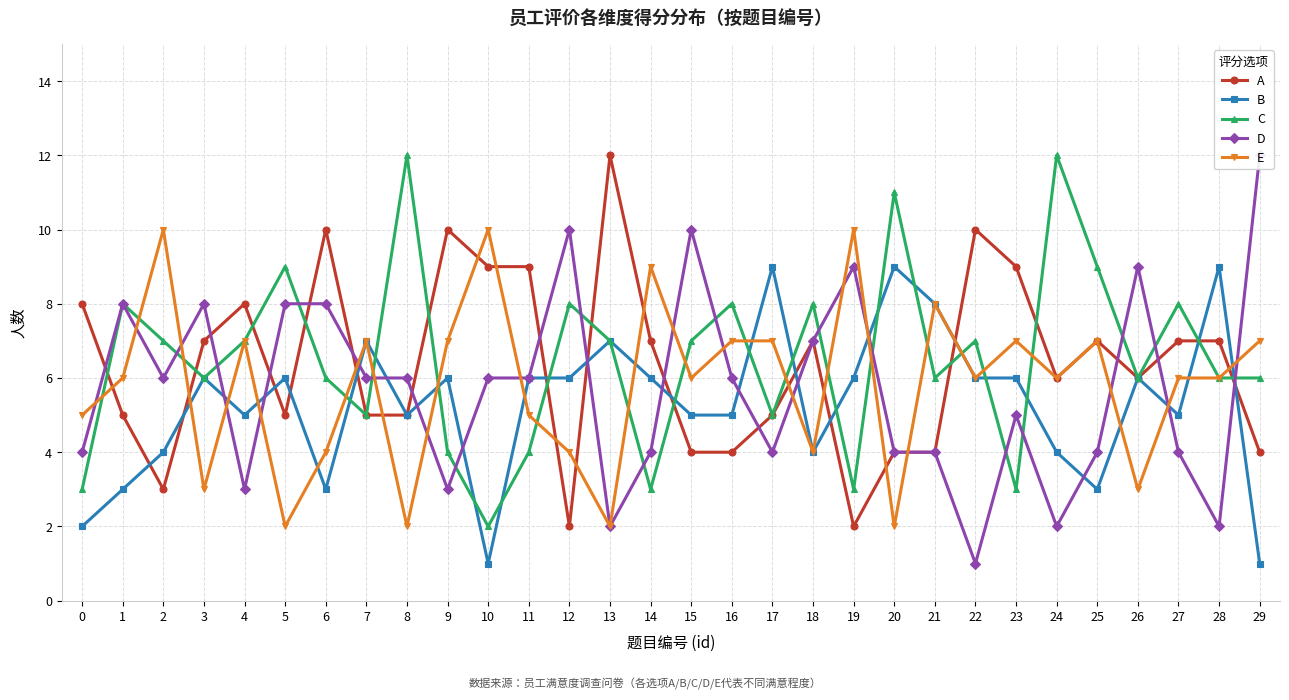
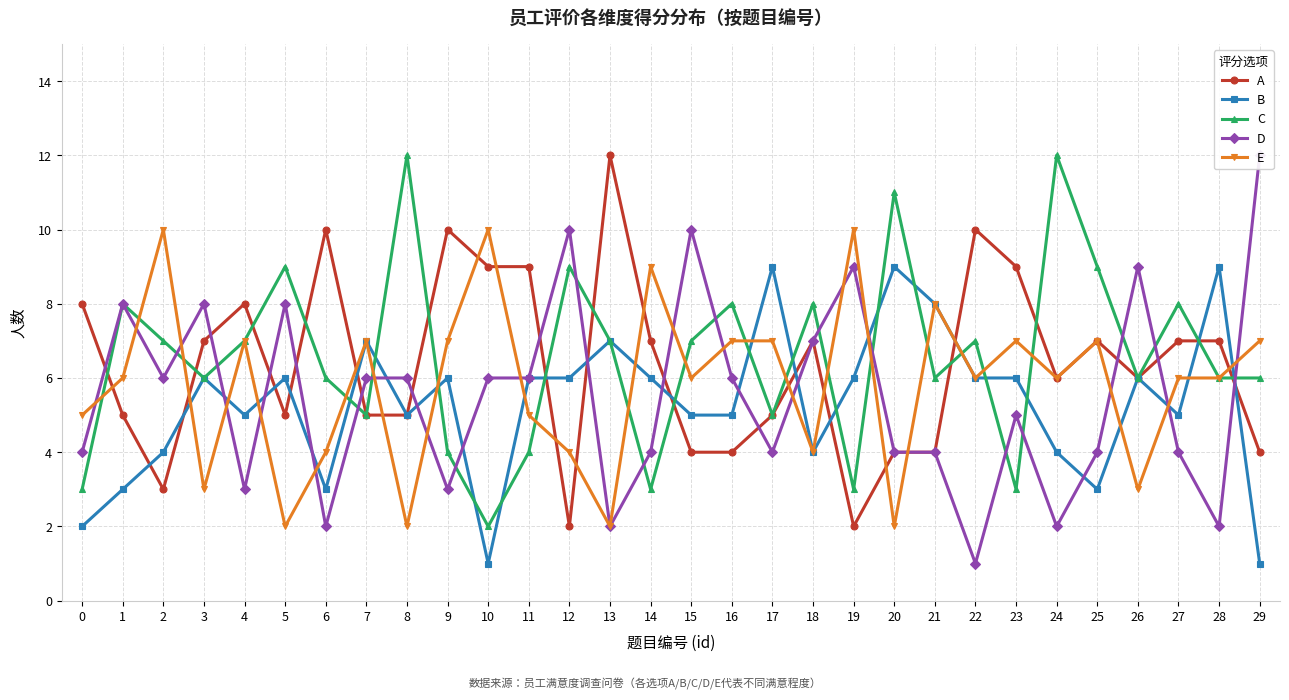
  {
    "A": {
      "0": 8,
      "1": 5,
      "2": 3,
      "3": 7,
      "4": 8,
      "5": 5,
      "6": 10,
      "9": 10,
      "10": 9,
      "11": 9,
      "12": 2,
      "13": 12,
      "14": 7,
      "15": 4,
      "16": 4,
      "19": 2,
      "22": 10,
      "23": 9,
      "27": 7,
      "28": 7,
      "29": 4
    },
    "B": {
      "0": 2,
      "1": 3,
      "2": 4,
      "4": 5,
      "5": 6,
      "6": 3,
      "9": 6,
      "10": 1,
      "12": 6,
      "14": 6,
      "15": 5,
      "16": 5,
      "17": 9,
      "19": 6,
      "20": 9,
      "23": 6,
      "24": 4,
      "25": 3,
      "27": 5,
      "28": 9,
      "29": 1
    },
    "C": {
      "0": 3,
      "2": 7,
      "5": 9,
      "6": 6,
      "8": 12,
      "9": 4,
      "10": 2,
      "11": 4,
-     "12": 8,
+     "12": 9,
      "14": 3,
      "15": 7,
      "16": 8,
      "18": 8,
      "19": 3,
      "20": 11,
      "21": 6,
      "22": 7,
      "23": 3,
      "24": 12,
      "25": 9,
      "27": 8,
      "29": 6
    },
    "D": {
      "0": 4,
      "2": 6,
      "3": 8,
      "4": 3,
      "5": 8,
-     "6": 8,
+     "6": 2,
      "7": 6,
      "8": 6,
      "9": 3,
      "10": 6,
      "12": 10,
      "14": 4,
      "15": 10,
      "16": 6,
      "17": 4,
      "19": 9,
      "22": 1,
      "23": 5,
      "24": 2,
      "25": 4,
      "26": 9,
      "27": 4,
      "28": 2
    },
    "E": {
      "0": 5,
      "1": 6,
      "2": 10,
      "3": 3,
      "5": 2,
      "6": 4,
      "8": 2,
      "9": 7,
      "10": 10,
      "11": 5,
      "12": 4,
      "14": 9,
      "15": 6,
      "16": 7,
      "17": 7,
      "19": 10,
      "20": 2,
      "23": 7,
      "26": 3,
      "27": 6,
      "29": 7
    }
  }
